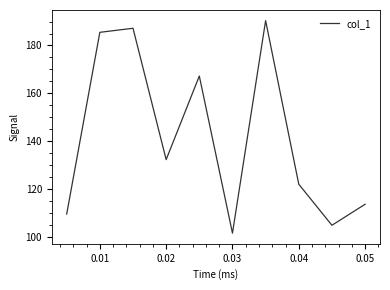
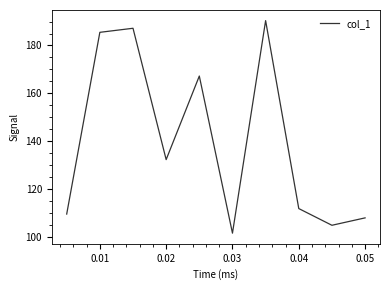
  {
    "0.01": 186,
    "0.02": 132,
    "0.03": 101,
-   "0.04": 122,
-   "0.05": 114
+   "0.04": 112,
+   "0.05": 108
  }
